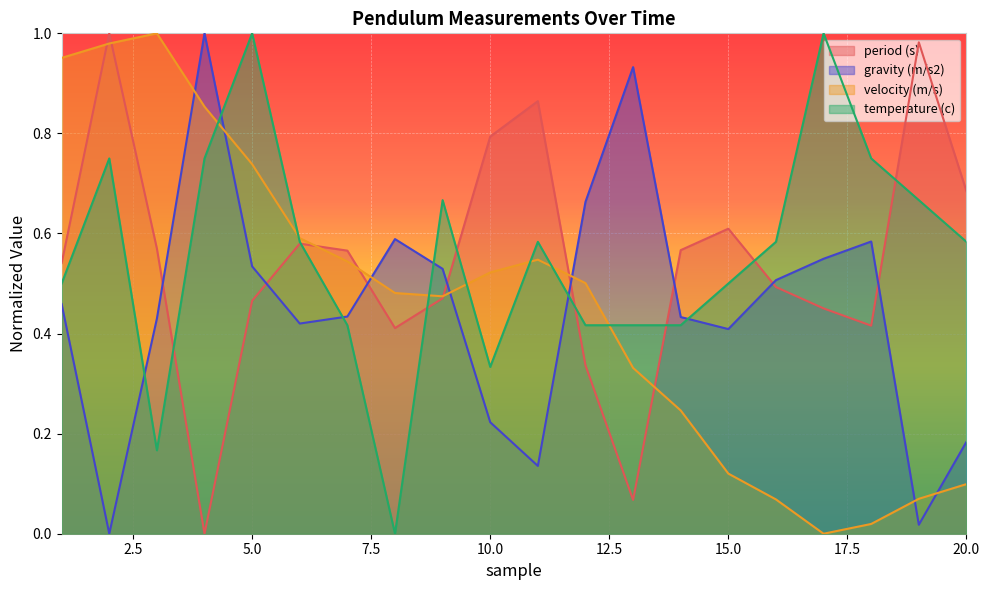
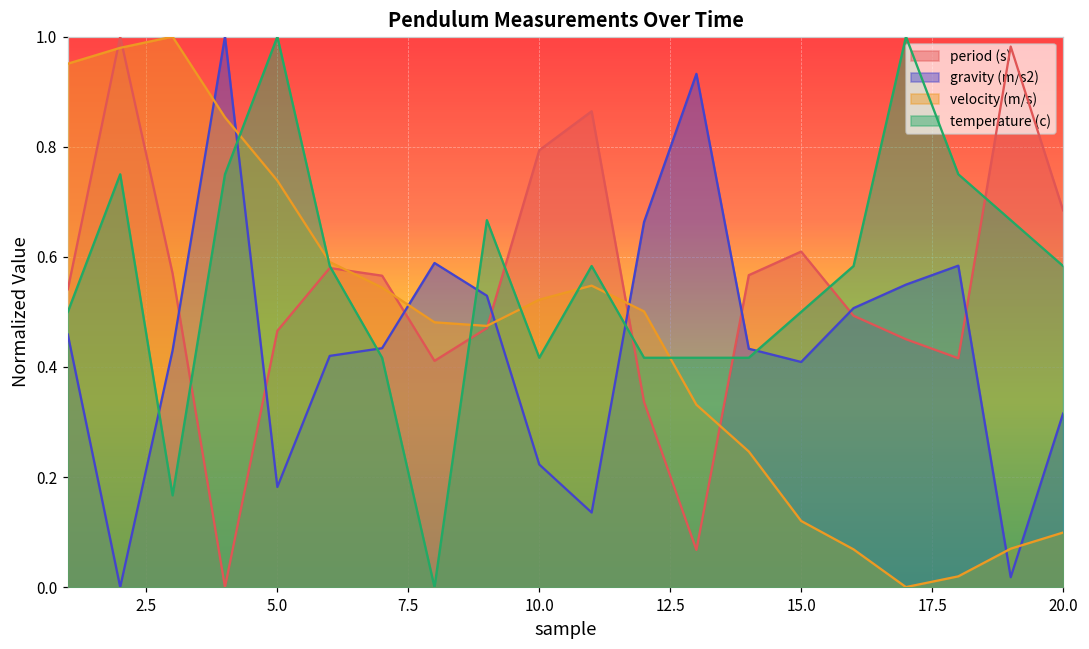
  {
    "gravity (m/s2)": {
-     "5.0": 0.53,
+     "5.0": 0.18,
      "10.0": 0.22,
      "15.0": 0.41,
-     "20.0": 0.18
+     "20.0": 0.32
    },
    "temperature (c)": {
      "5.0": 1.00,
-     "10.0": 0.33,
+     "10.0": 0.42,
      "15.0": 0.50,
      "20.0": 0.58
    }
  }
